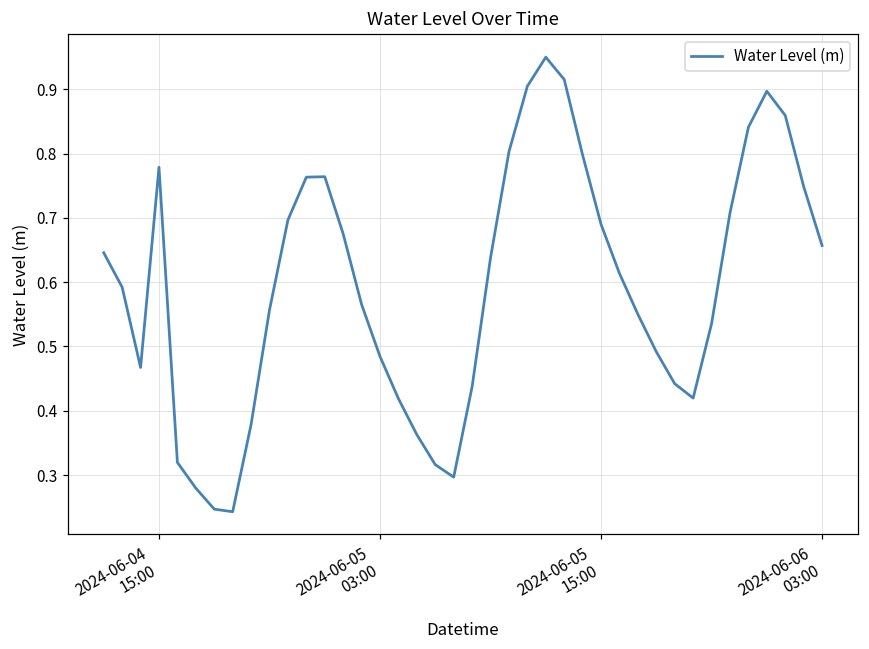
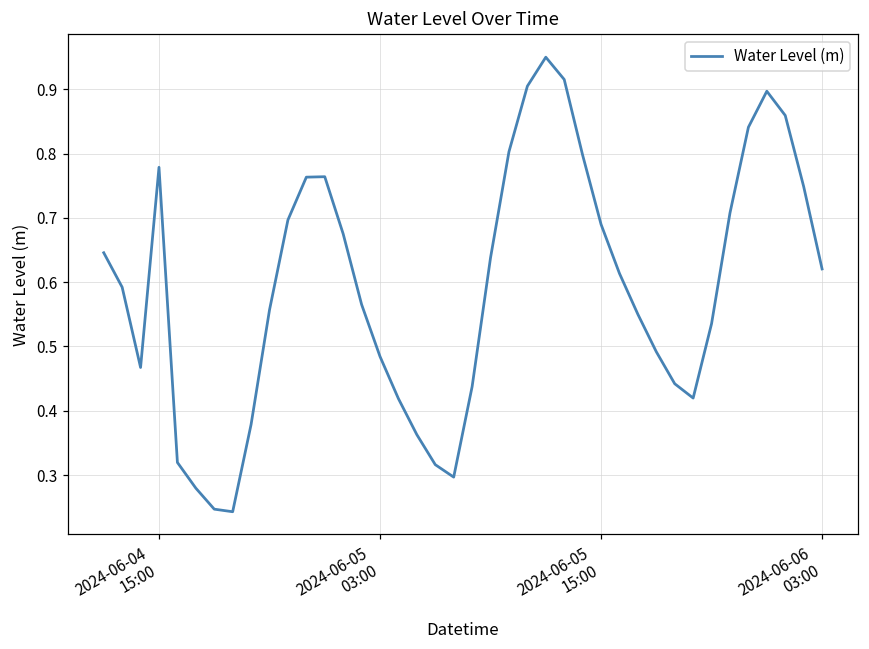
  {
    "2024-06-04 15:00": 0.78,
    "2024-06-05 03:00": 0.48,
    "2024-06-05 15:00": 0.69,
-   "2024-06-06 03:00": 0.66
+   "2024-06-06 03:00": 0.62
  }
